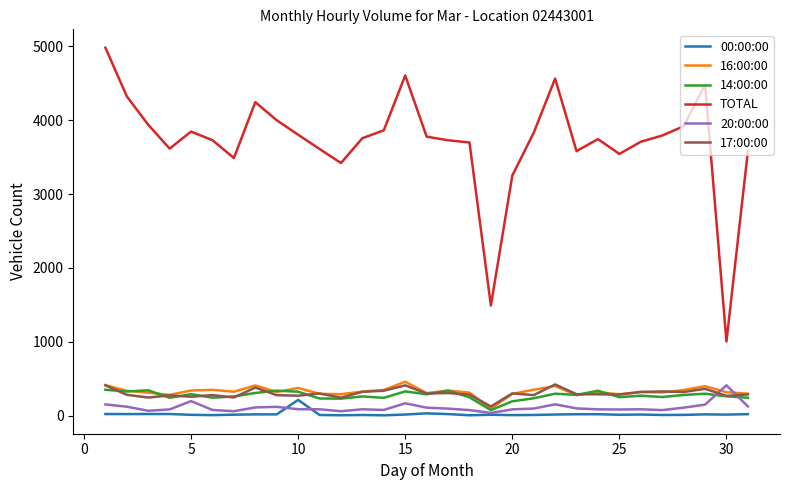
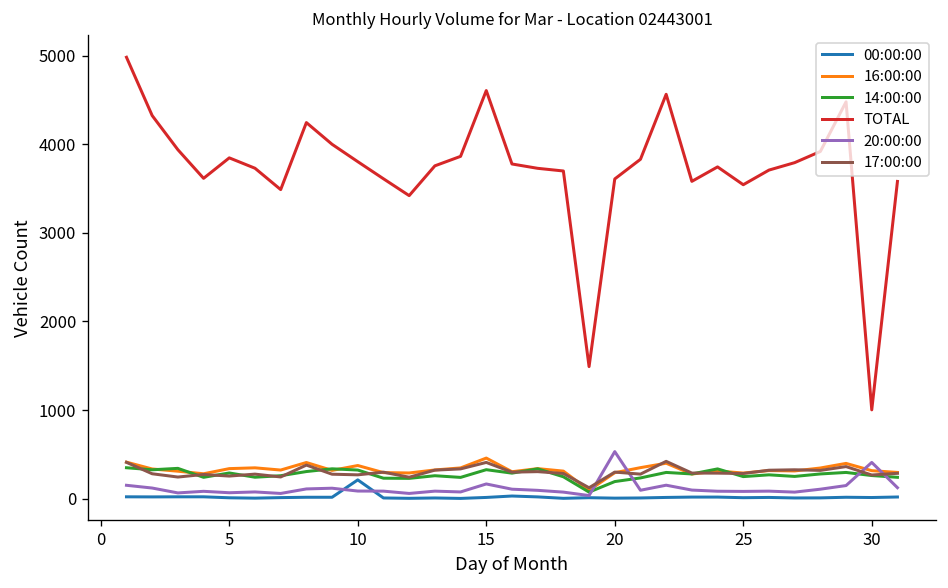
  {
    "00:00:00": {
      "5": 0,
      "10": 200,
      "15": 0,
      "20": 0,
      "25": 0,
      "30": 0
    },
    "16:00:00": {
      "5": 300,
      "10": 400,
      "15": 500,
      "30": 300
    },
    "14:00:00": {
      "5": 300,
      "10": 300,
      "15": 300,
      "20": 200,
      "25": 300
    },
    "TOTAL": {
      "5": 3800,
      "10": 3800,
      "15": 4600,
-     "20": 3300,
+     "20": 3600,
      "25": 3500,
      "30": 1000
    },
    "20:00:00": {
-     "5": 200,
+     "5": 100,
      "10": 100,
      "15": 200,
-     "20": 100,
+     "20": 500,
      "25": 100,
      "30": 400
    },
    "17:00:00": {
      "5": 300,
      "10": 300,
      "15": 400
    }
  }
